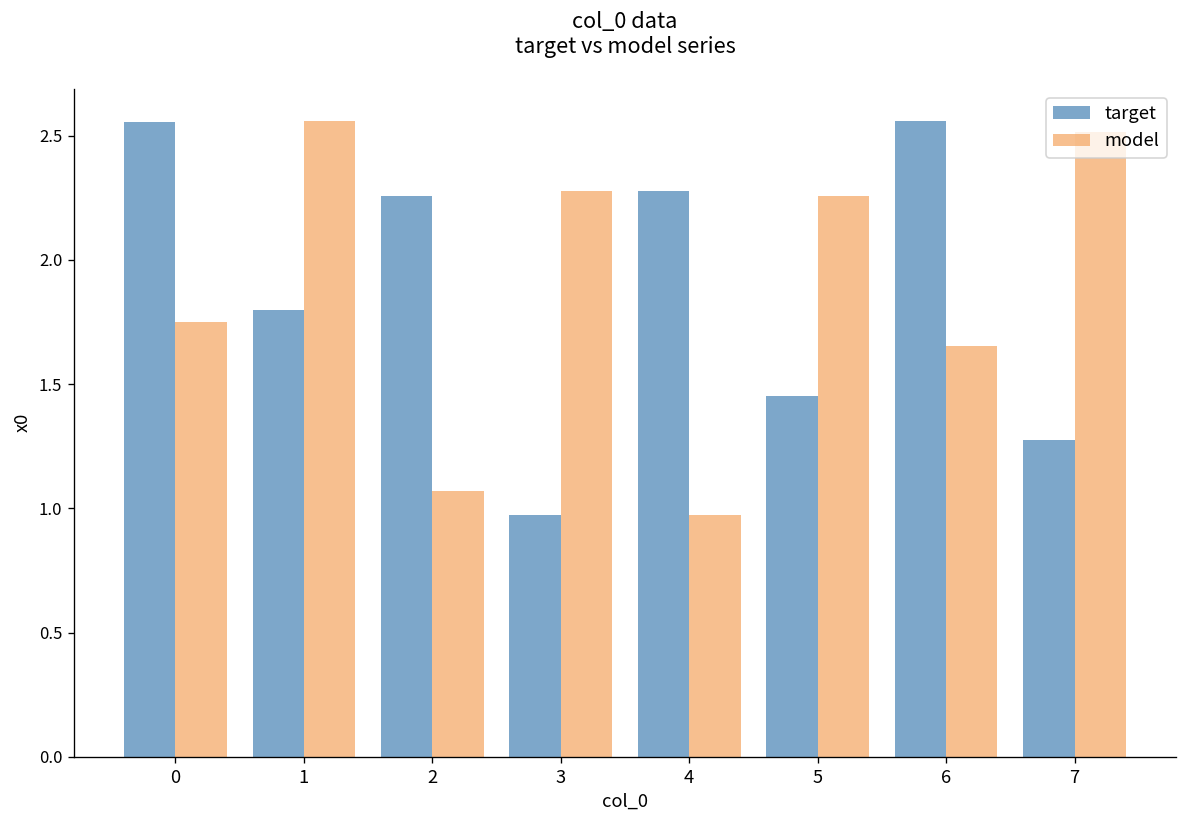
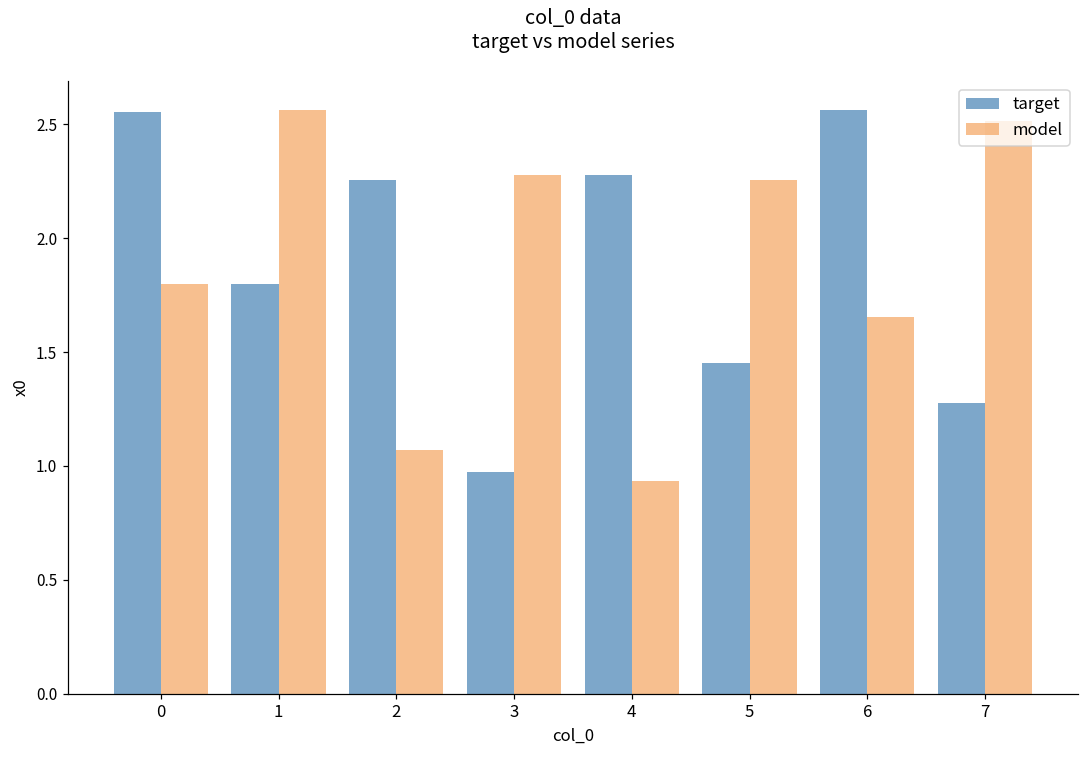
  {
    "target": {
      "0": 2.55,
      "1": 1.80,
      "2": 2.26,
      "3": 0.97,
      "4": 2.28,
      "5": 1.45,
      "6": 2.56,
      "7": 1.27
    },
    "model": {
-     "0": 1.75,
+     "0": 1.80,
      "1": 2.56,
      "2": 1.07,
      "3": 2.28,
-     "4": 0.97,
+     "4": 0.93,
      "5": 2.26,
      "6": 1.65
    }
  }
